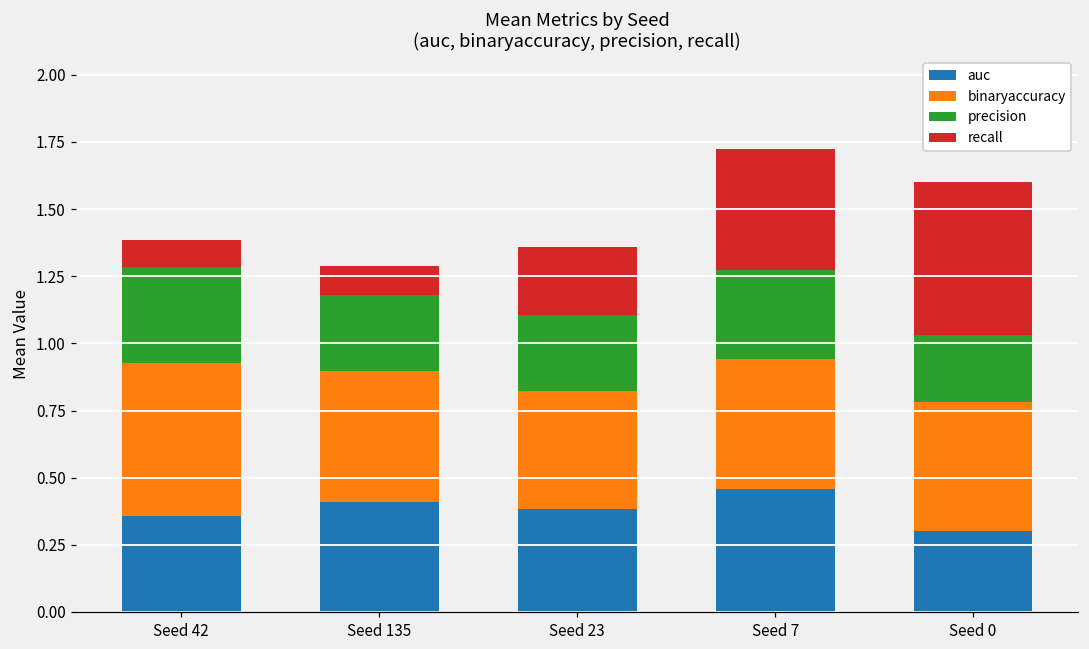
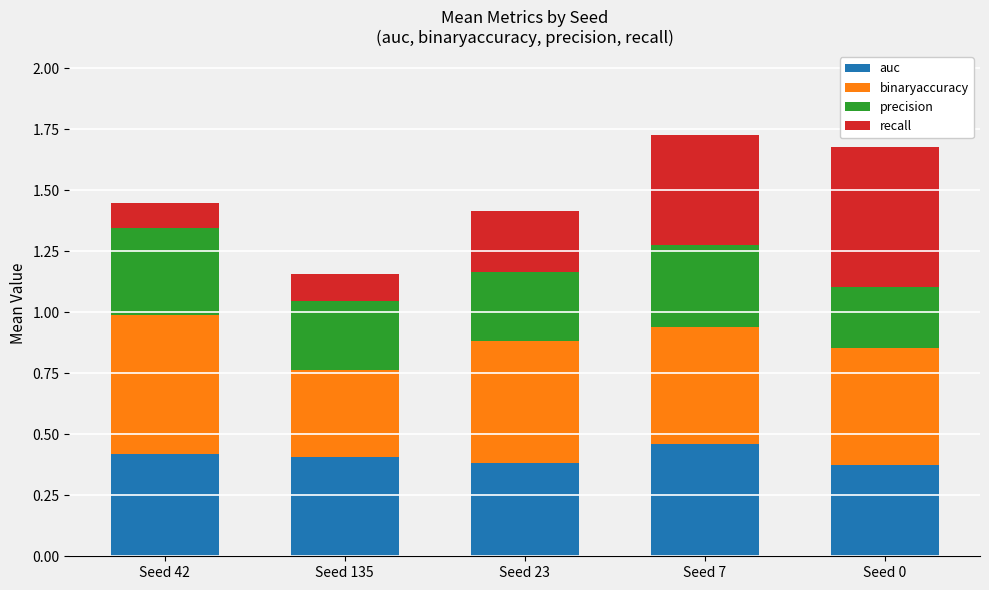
  {
    "auc": {
-     "Seed 42": 0.36,
+     "Seed 42": 0.42,
      "Seed 135": 0.41,
      "Seed 23": 0.38,
      "Seed 7": 0.46,
-     "Seed 0": 0.30
+     "Seed 0": 0.38
    },
    "binaryaccuracy": {
      "Seed 42": 0.57,
-     "Seed 135": 0.49,
-     "Seed 23": 0.44,
+     "Seed 135": 0.36,
+     "Seed 23": 0.50,
      "Seed 7": 0.48,
      "Seed 0": 0.48
    },
    "precision": {
      "Seed 42": 0.36,
      "Seed 135": 0.28,
      "Seed 23": 0.28,
      "Seed 7": 0.33,
      "Seed 0": 0.25
    },
    "recall": {
      "Seed 42": 0.10,
      "Seed 135": 0.11,
      "Seed 23": 0.25,
      "Seed 7": 0.45,
      "Seed 0": 0.57
    }
  }
